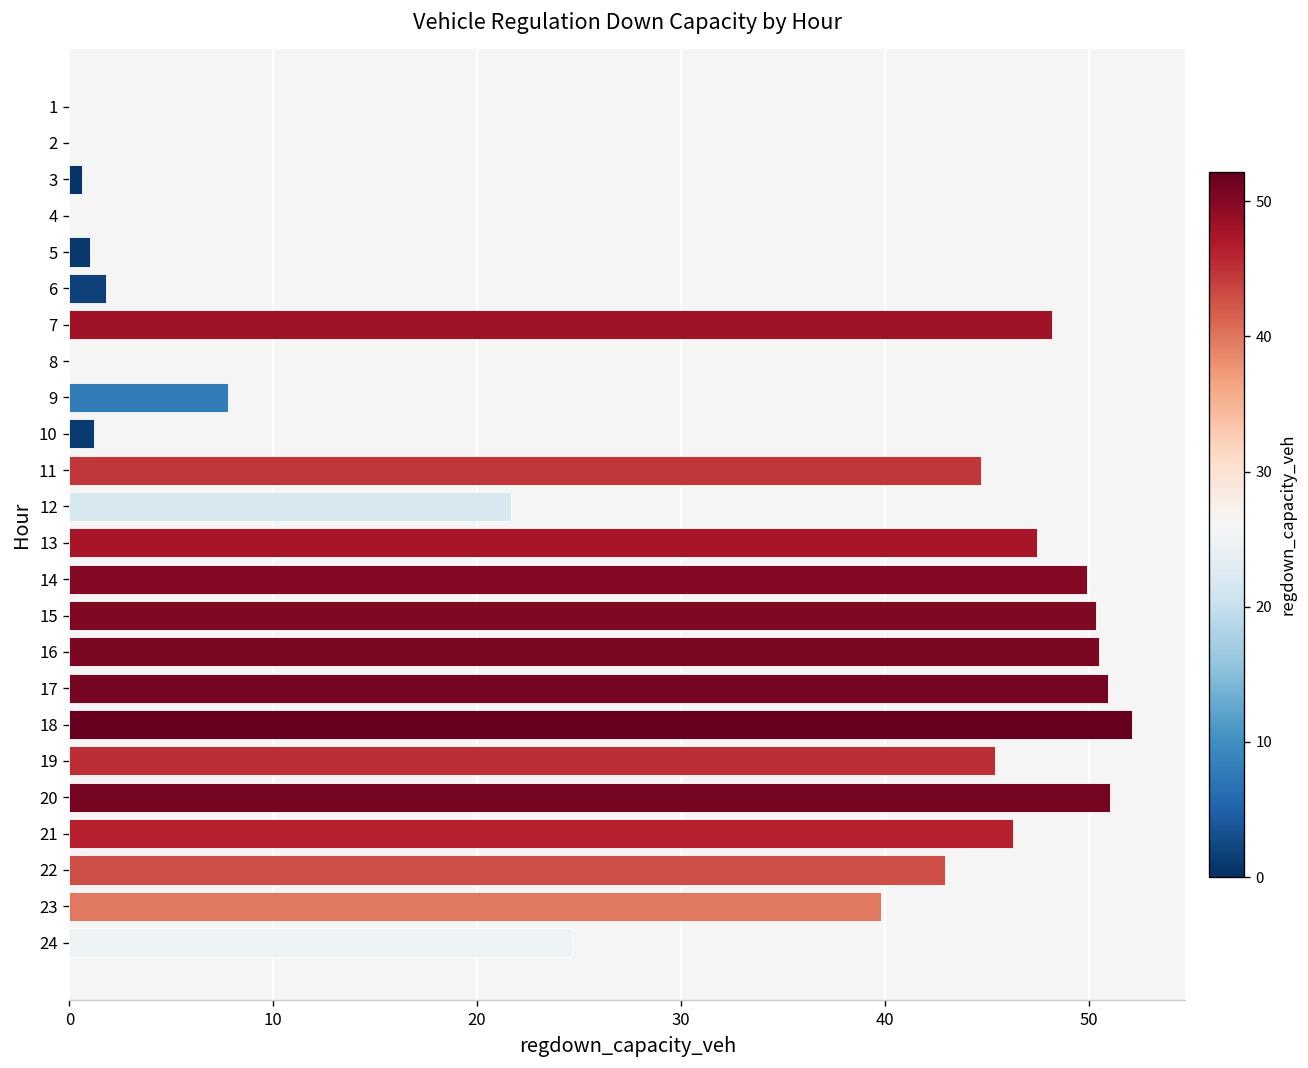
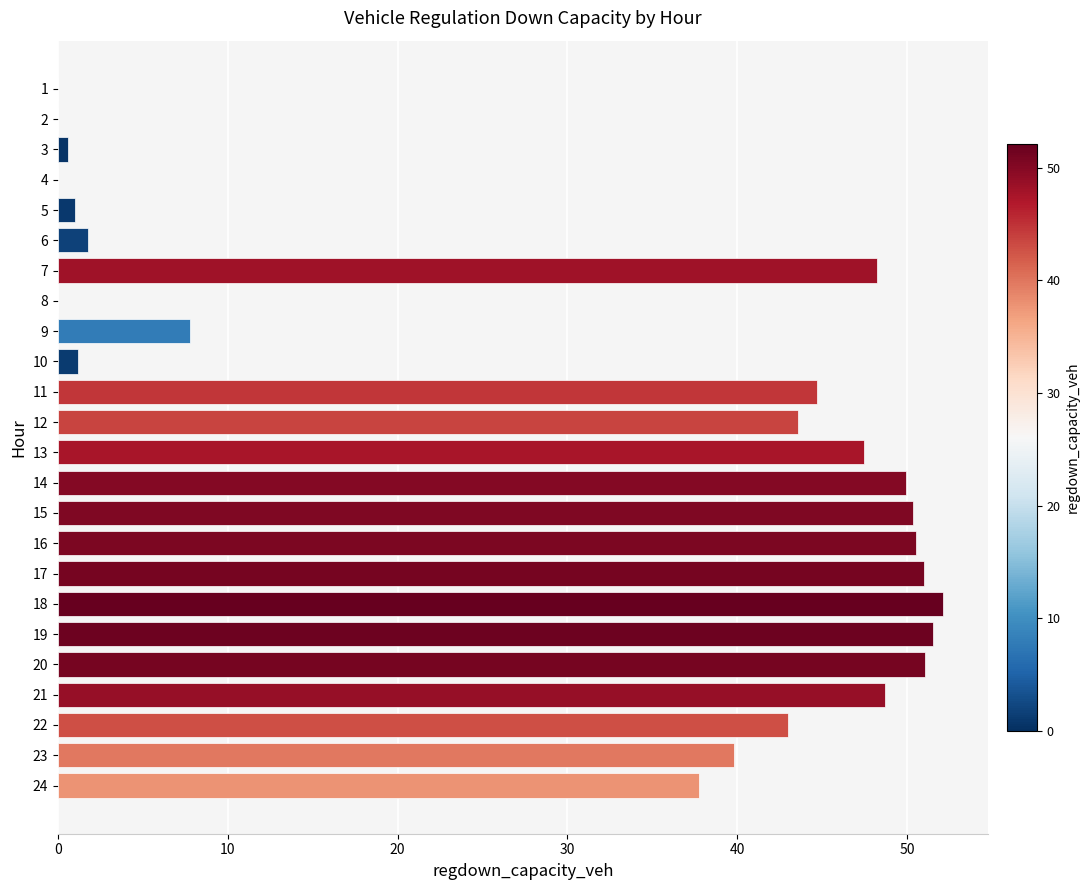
  {
    "1": 0.0,
    "2": 0.0,
    "3": 0.6,
    "4": 0.0,
    "5": 1.0,
    "6": 1.8,
    "7": 48.2,
    "8": 0.0,
    "9": 7.8,
    "10": 1.2,
    "11": 44.7,
-   "12": 21.7,
+   "12": 43.6,
    "13": 47.5,
    "14": 49.9,
    "15": 50.4,
    "16": 50.5,
    "17": 51.0,
    "18": 52.1,
-   "19": 45.4,
+   "19": 51.5,
    "20": 51.1,
-   "21": 46.3,
+   "21": 48.7,
    "22": 43.0,
    "23": 39.8,
-   "24": 24.7
+   "24": 37.8
  }
